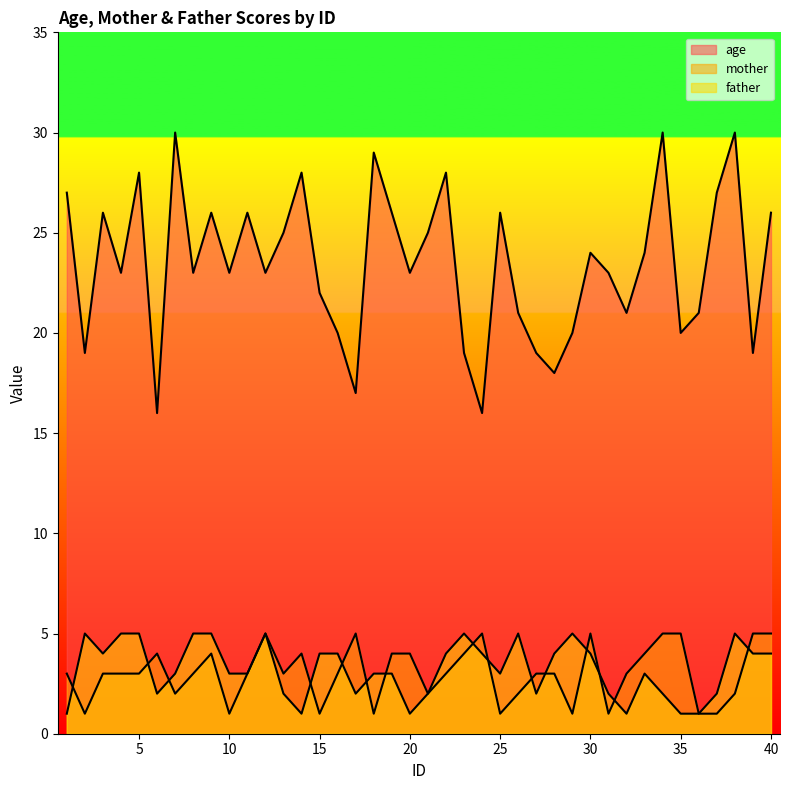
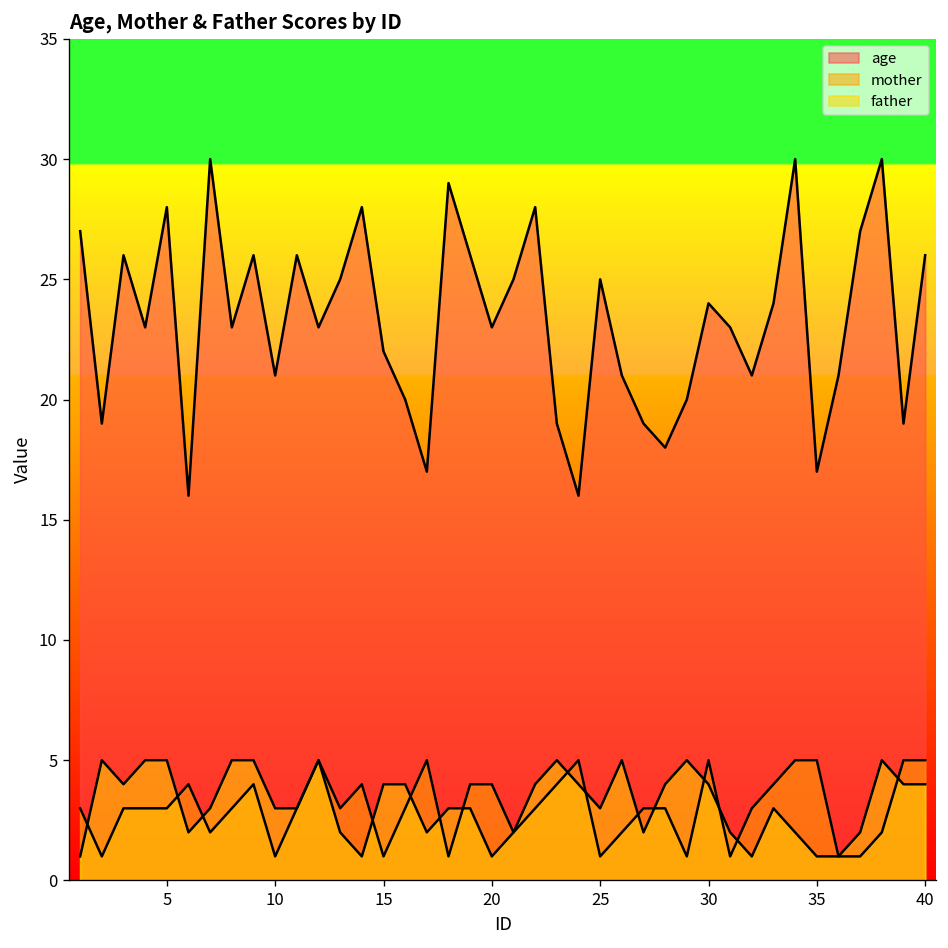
  {
    "age": {
      "5": 28,
-     "10": 23,
+     "10": 21,
      "15": 22,
      "20": 23,
-     "25": 26,
+     "25": 25,
      "30": 24,
-     "35": 20,
+     "35": 17,
      "40": 26
    }
  }
